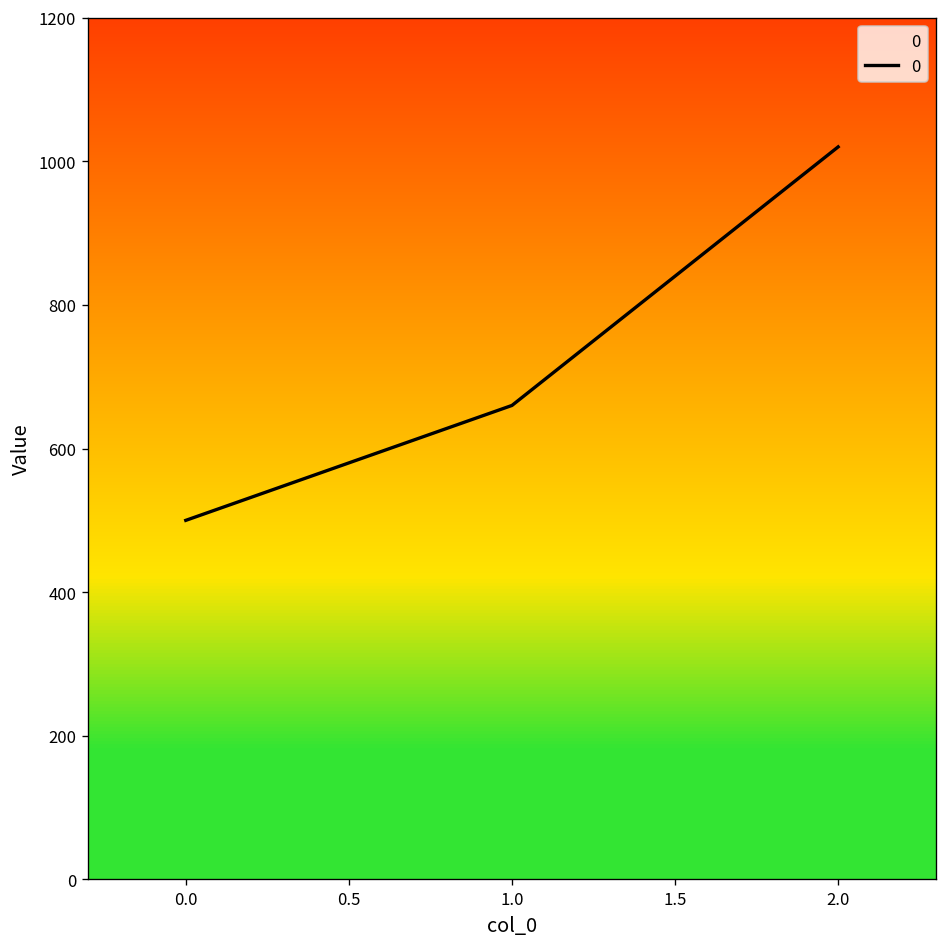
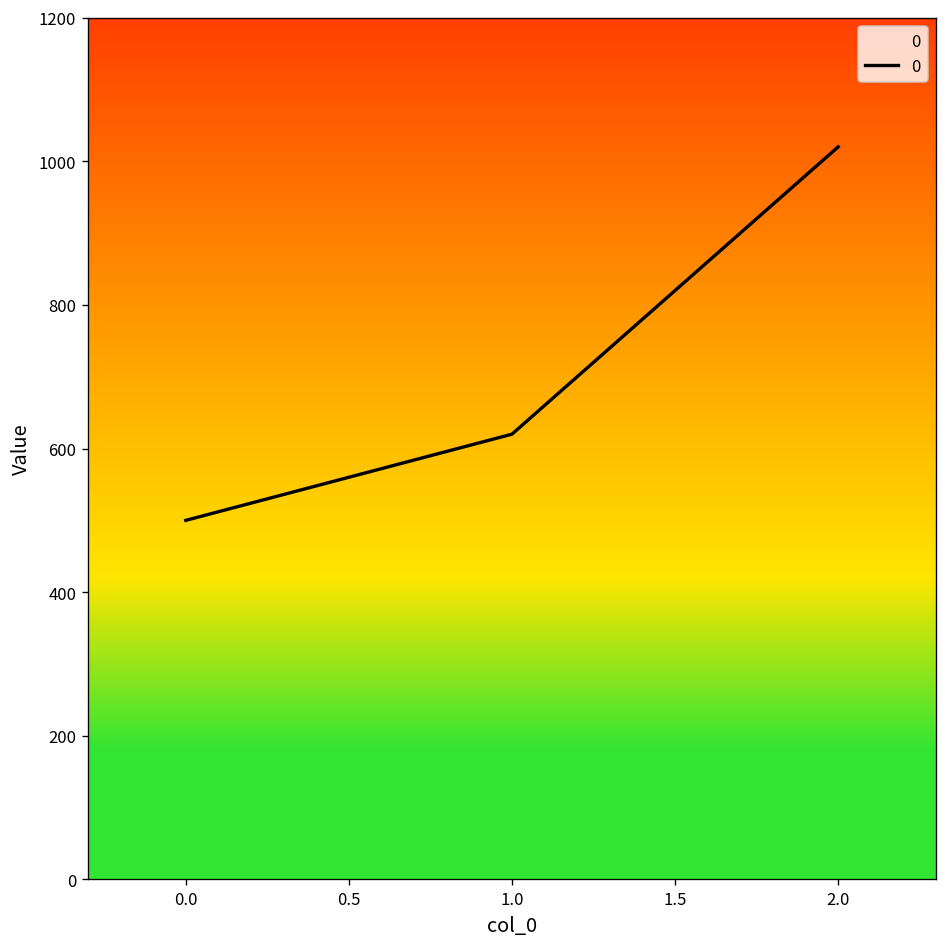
  {
    "0.0": 500,
-   "1.0": 660,
+   "1.0": 620,
    "2.0": 1020
  }
